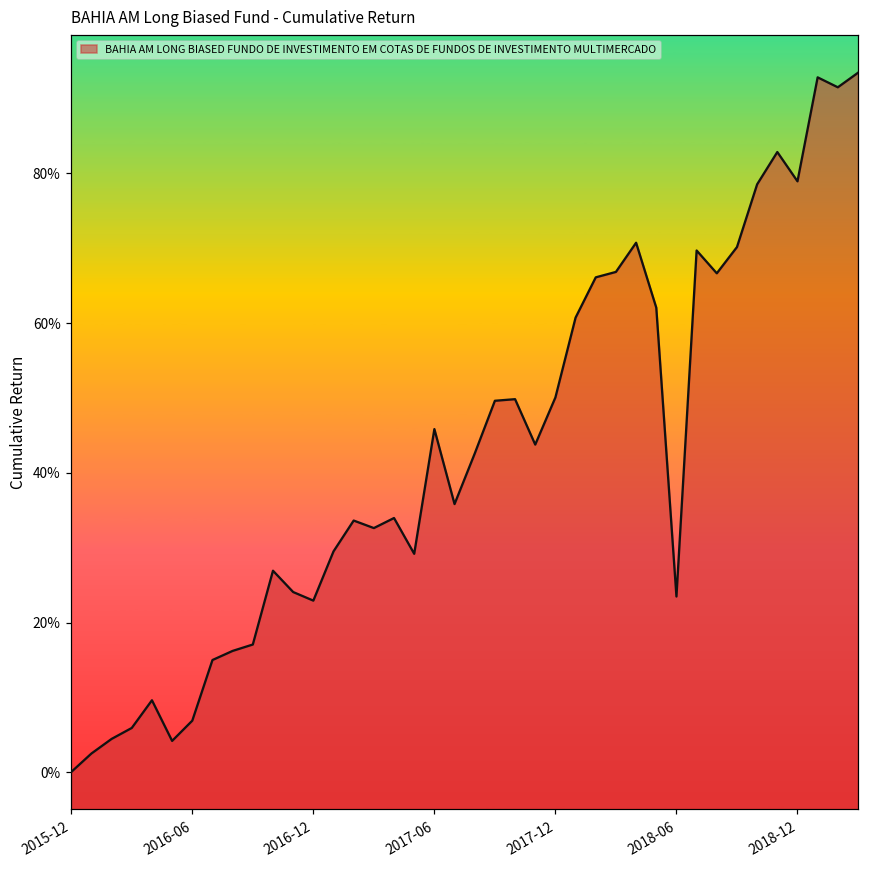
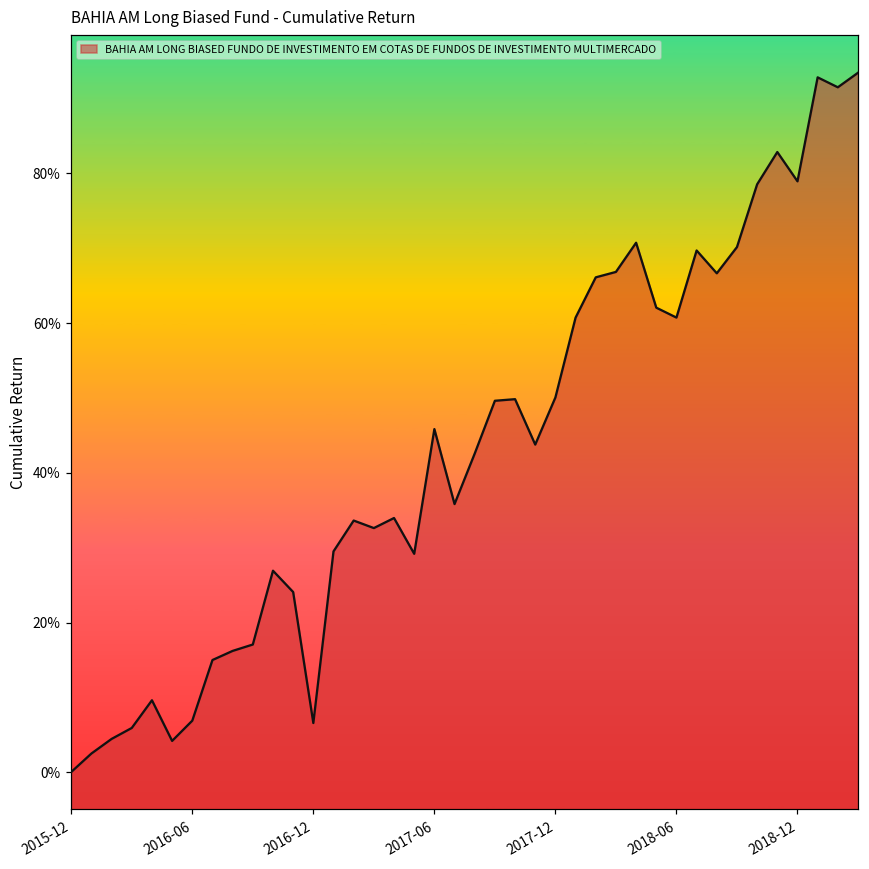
  {
    "2015-12": "0%",
    "2016-06": "7%",
-   "2016-12": "23%",
+   "2016-12": "7%",
    "2017-06": "46%",
    "2017-12": "50%",
-   "2018-06": "23%",
+   "2018-06": "61%",
    "2018-12": "79%"
  }
